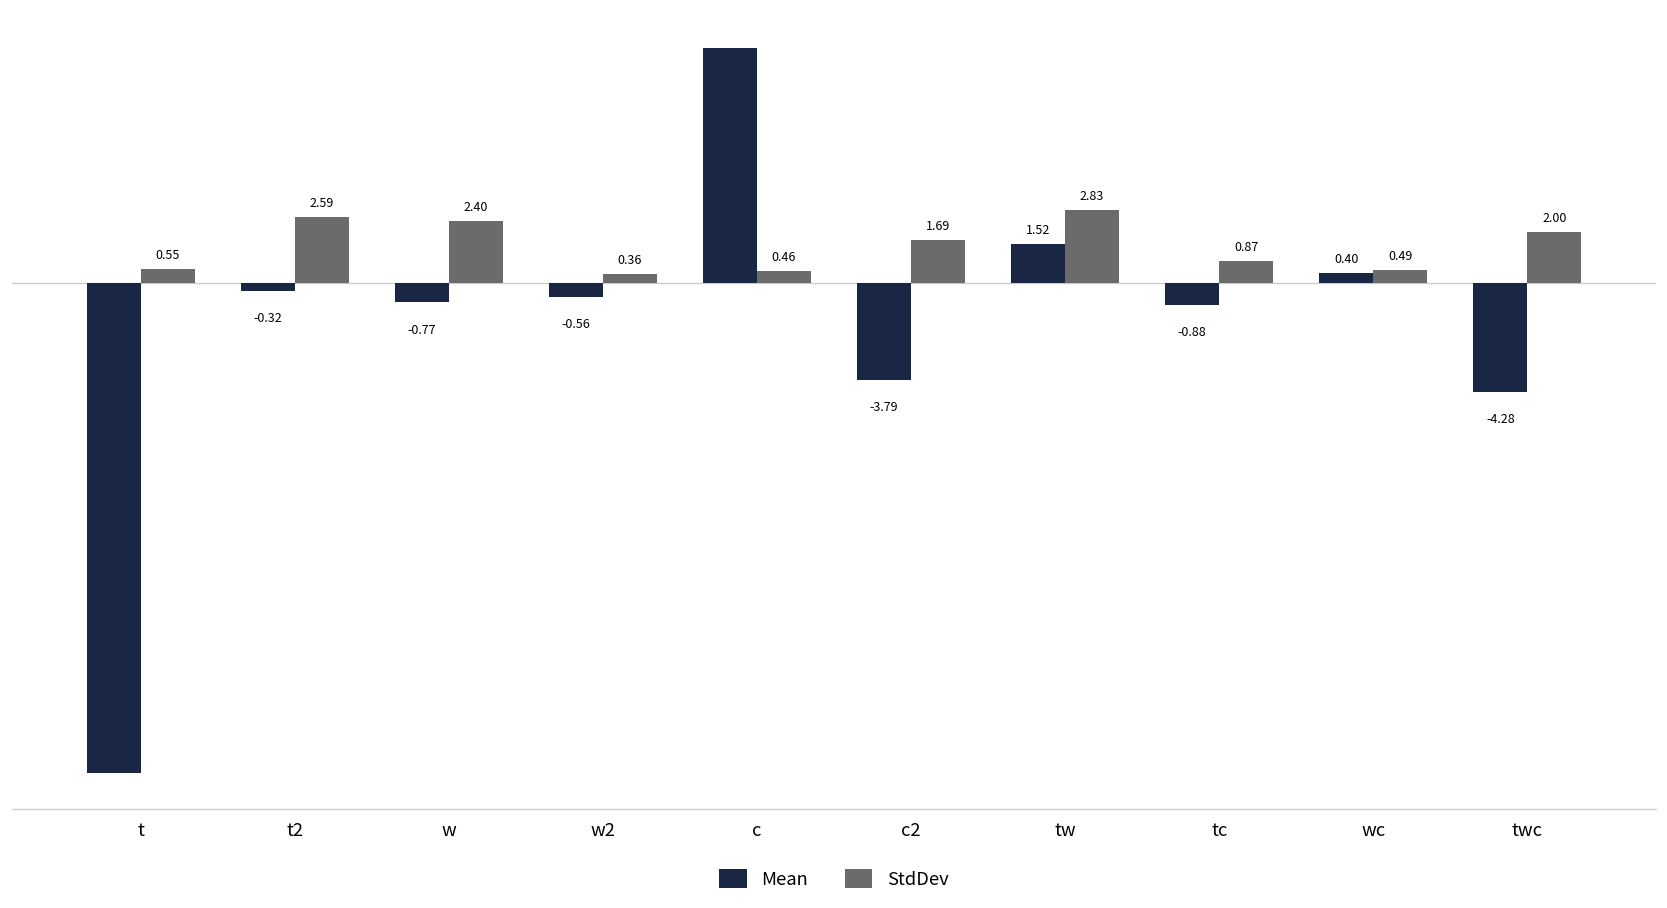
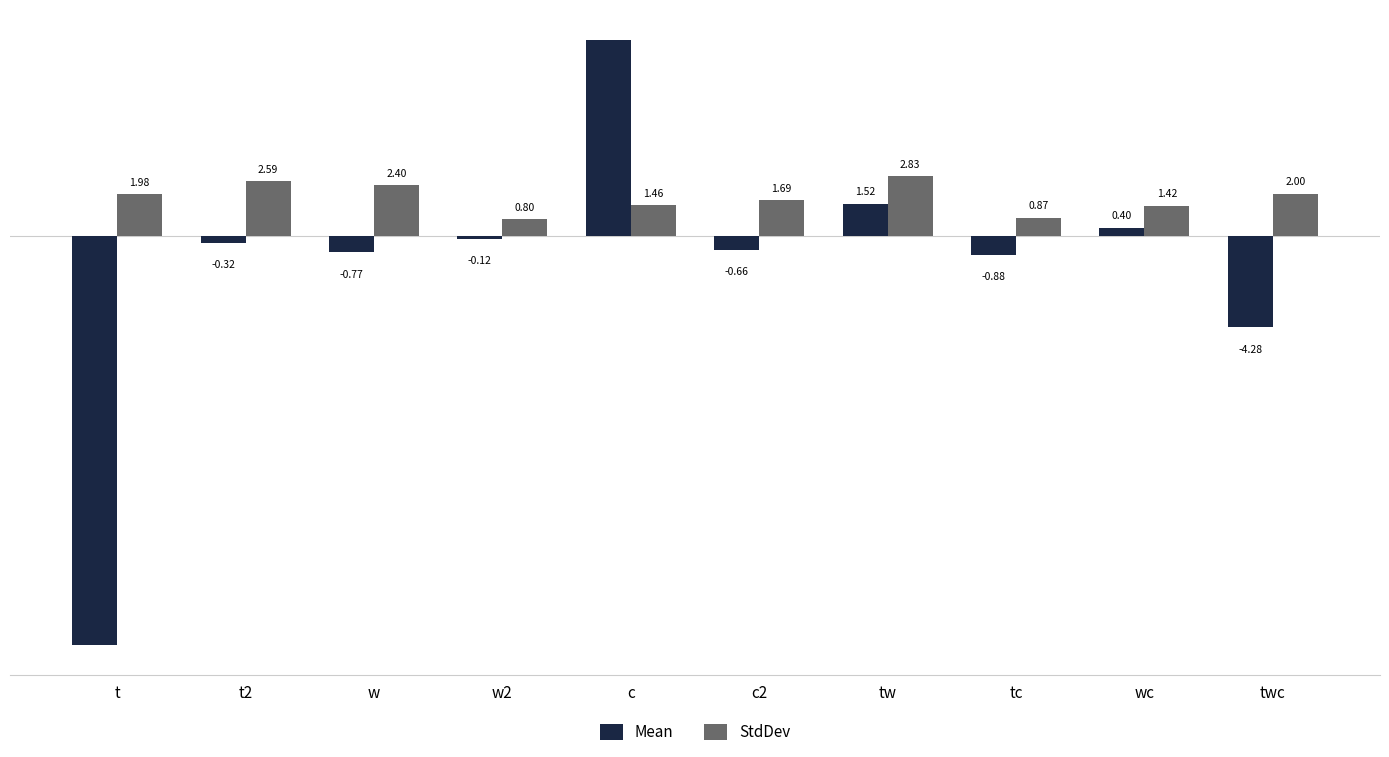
  {
    "Mean": {
      "t2": -0.32,
      "w": -0.77,
-     "w2": -0.56,
-     "c2": -3.79,
+     "w2": -0.12,
+     "c2": -0.66,
      "tw": 1.52,
      "tc": -0.88,
      "wc": 0.40,
      "twc": -4.28
    },
    "StdDev": {
-     "t": 0.55,
+     "t": 1.98,
      "t2": 2.59,
      "w": 2.40,
-     "w2": 0.36,
-     "c": 0.46,
+     "w2": 0.80,
+     "c": 1.46,
      "c2": 1.69,
      "tw": 2.83,
      "tc": 0.87,
-     "wc": 0.49,
+     "wc": 1.42,
      "twc": 2.00
    }
  }
